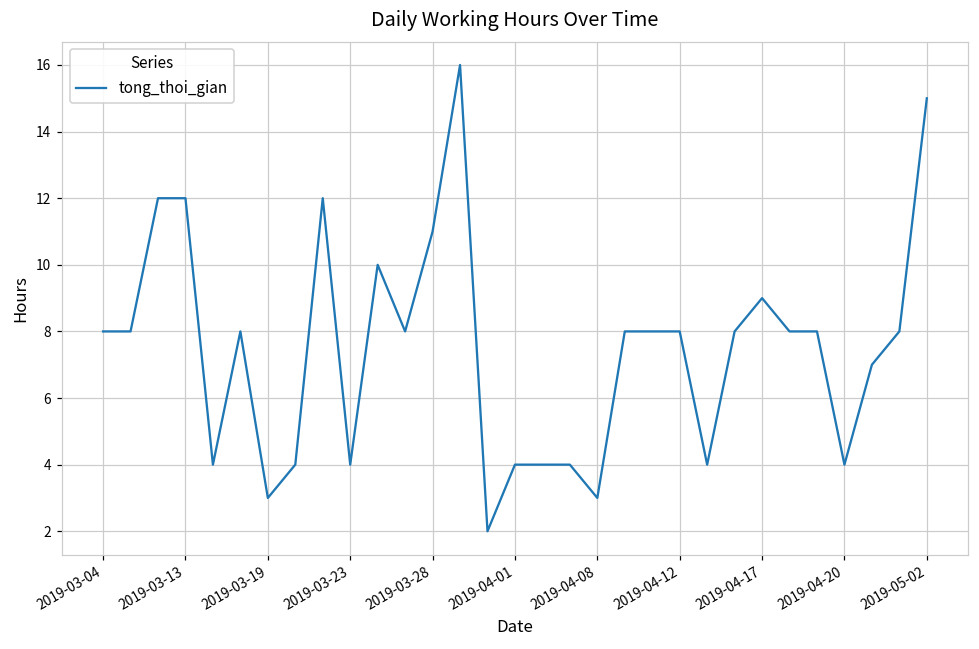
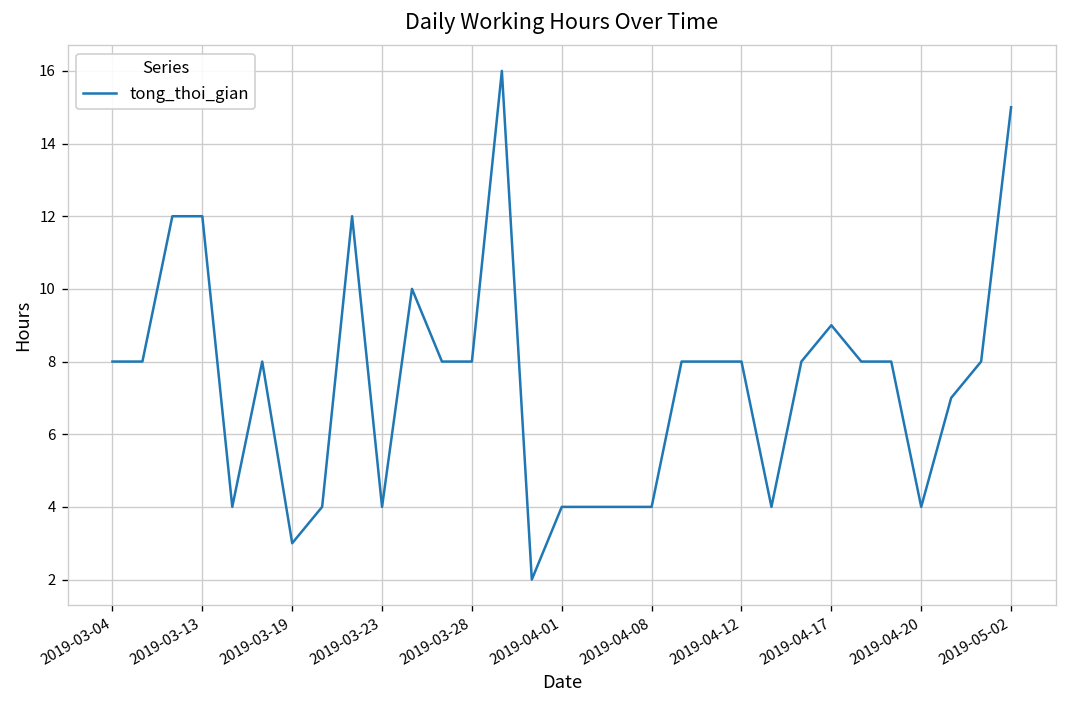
  {
    "2019-03-04": 8,
    "2019-03-13": 12,
    "2019-03-19": 3,
    "2019-03-23": 4,
-   "2019-03-28": 11,
+   "2019-03-28": 8,
    "2019-04-01": 4,
-   "2019-04-08": 3,
+   "2019-04-08": 4,
    "2019-04-12": 8,
    "2019-04-17": 9,
    "2019-04-20": 4,
    "2019-05-02": 15
  }
